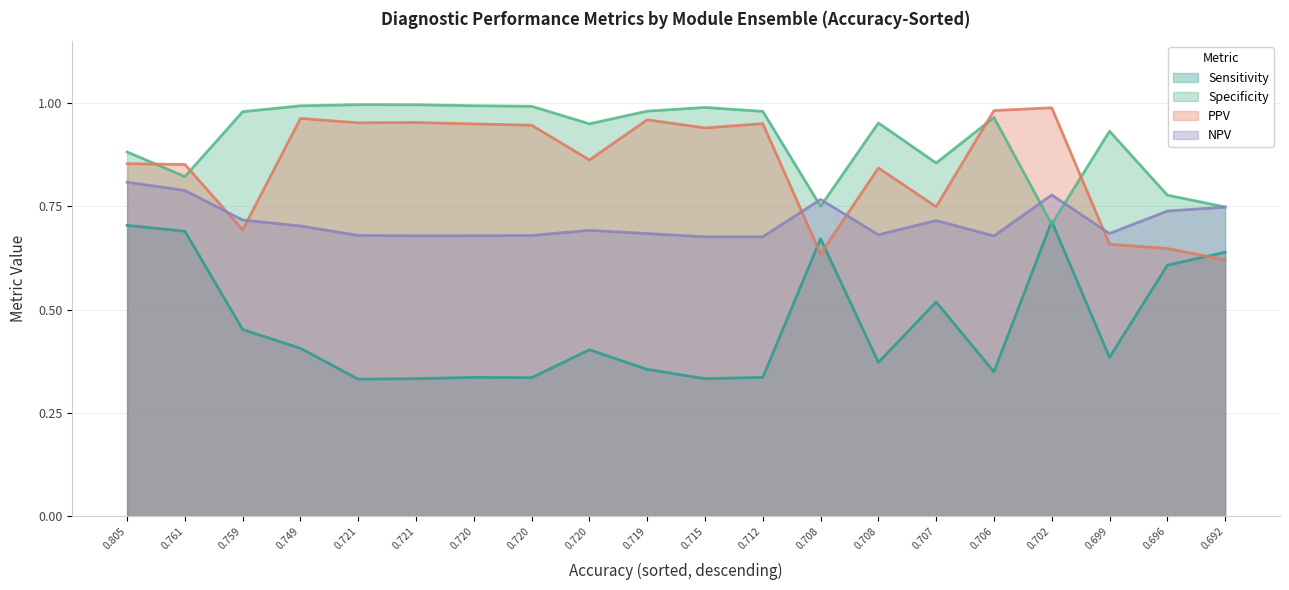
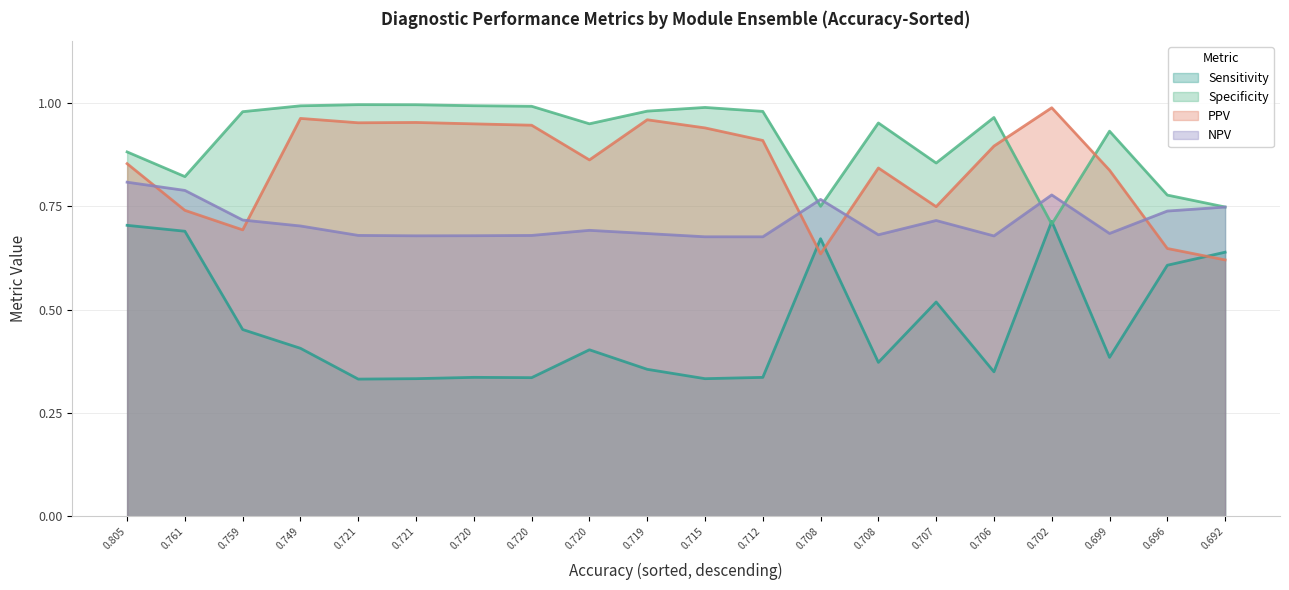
  {
    "PPV": {
      "0.805": 0.85,
-     "0.761": 0.85,
+     "0.761": 0.74,
      "0.759": 0.69,
      "0.749": 0.96,
      "0.719": 0.96,
      "0.715": 0.94,
-     "0.712": 0.95,
+     "0.712": 0.91,
      "0.707": 0.75,
-     "0.706": 0.98,
+     "0.706": 0.90,
      "0.702": 0.99,
-     "0.699": 0.66,
+     "0.699": 0.84,
      "0.696": 0.65,
      "0.692": 0.62
    }
  }
